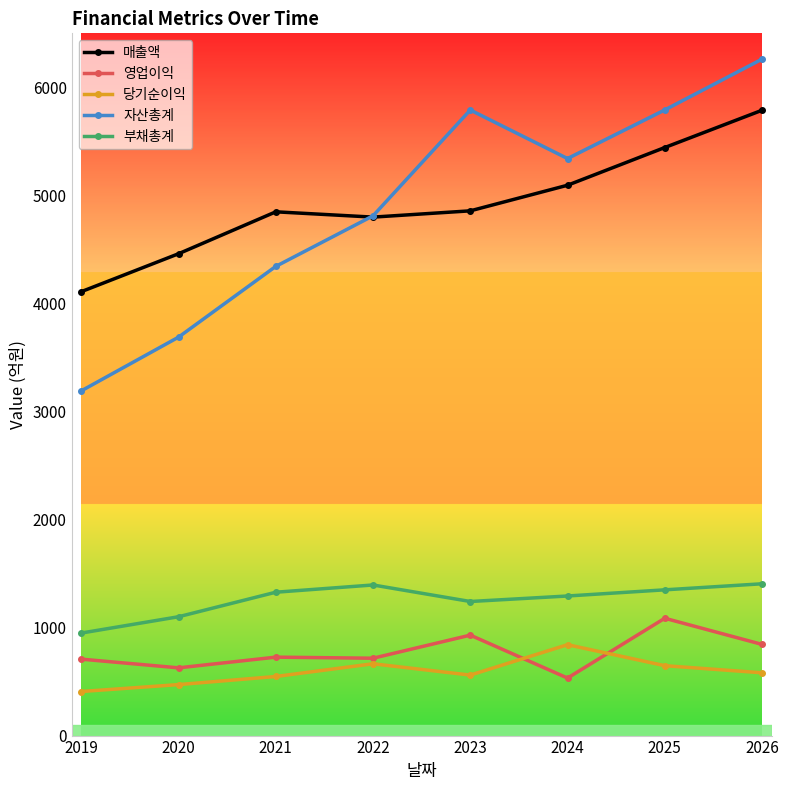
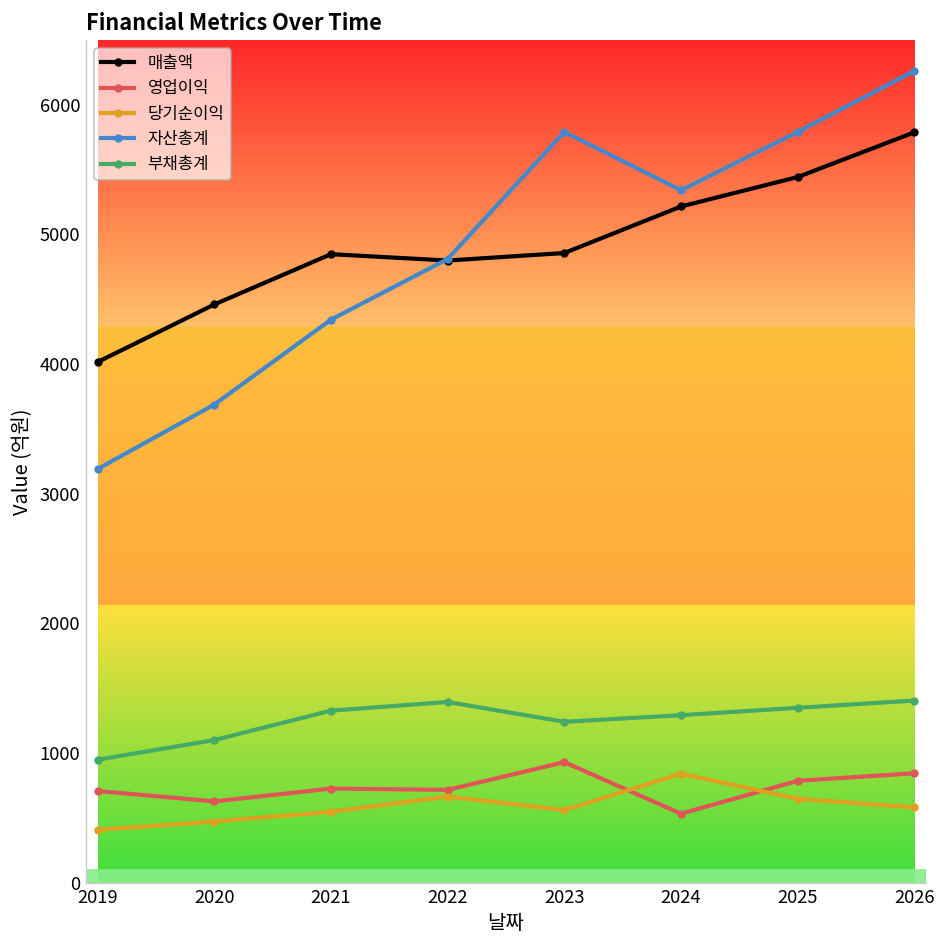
  {
    "매출액": {
-     "2019": 4110,
+     "2019": 4020,
      "2020": 4460,
      "2021": 4850,
      "2023": 4860,
-     "2024": 5090,
+     "2024": 5220,
      "2025": 5440,
      "2026": 5790
    },
    "영업이익": {
      "2019": 710,
      "2020": 630,
      "2021": 730,
      "2022": 720,
      "2023": 930,
      "2024": 530,
-     "2025": 1090,
+     "2025": 790,
      "2026": 840
    },
    "당기순이익": {
      "2019": 410,
      "2020": 470,
      "2021": 550,
      "2022": 660,
      "2023": 560,
      "2024": 840,
      "2025": 650,
      "2026": 580
    },
    "자산총계": {
      "2019": 3190,
      "2020": 3690,
      "2021": 4340,
      "2023": 5790,
      "2024": 5340,
      "2025": 5790,
      "2026": 6260
    },
    "부채총계": {
      "2019": 950,
      "2020": 1100,
      "2021": 1330,
      "2022": 1390,
      "2023": 1240,
      "2024": 1290,
      "2025": 1350,
      "2026": 1410
    }
  }
